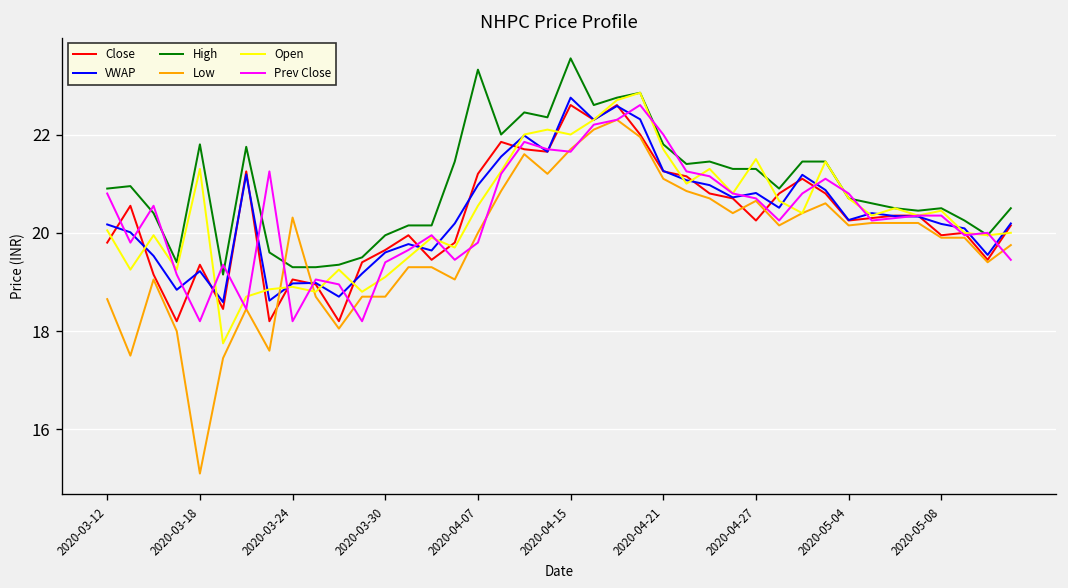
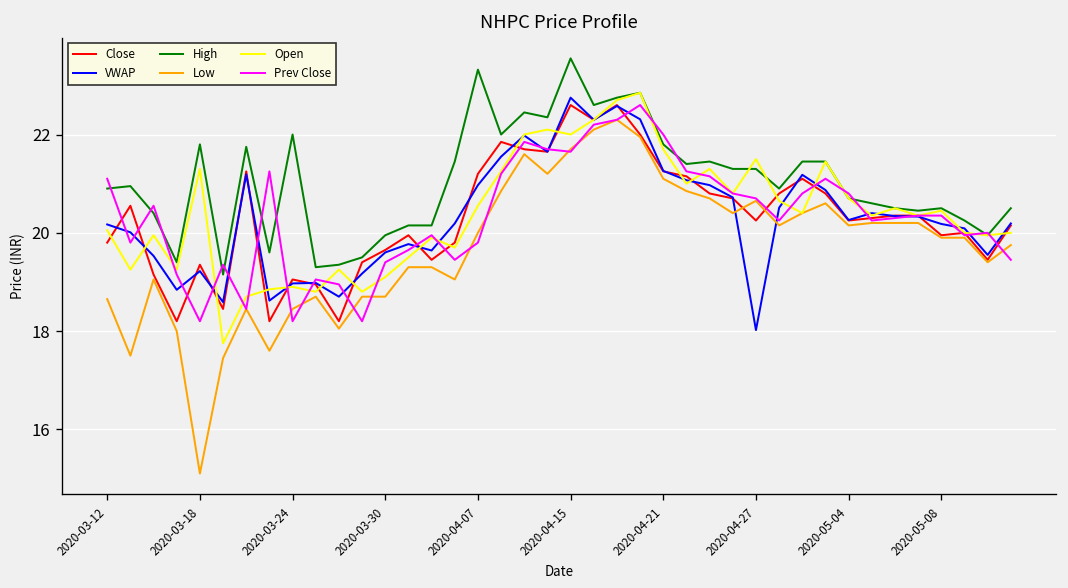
  {
    "Close": {
      "2020-03-12": 19.8,
      "2020-03-18": 19.4,
      "2020-03-24": 19.1,
      "2020-04-07": 21.2,
      "2020-04-15": 22.6,
      "2020-04-27": 20.3
    },
    "VWAP": {
      "2020-03-12": 20.2,
      "2020-03-18": 19.2,
      "2020-03-24": 19.0,
      "2020-04-07": 21.0,
      "2020-04-15": 22.8,
-     "2020-04-27": 20.8,
+     "2020-04-27": 18.0,
      "2020-05-08": 20.2
    },
    "High": {
      "2020-03-12": 20.9,
      "2020-03-18": 21.8,
-     "2020-03-24": 19.3,
+     "2020-03-24": 22.0,
      "2020-03-30": 20.0,
      "2020-04-07": 23.3,
      "2020-04-15": 23.6,
      "2020-04-21": 21.8,
      "2020-04-27": 21.3
    },
    "Low": {
      "2020-03-12": 18.7,
      "2020-03-18": 15.1,
-     "2020-03-24": 20.3,
+     "2020-03-24": 18.5,
      "2020-03-30": 18.7,
      "2020-04-07": 20.0,
      "2020-04-21": 21.1,
      "2020-05-04": 20.2
    },
    "Open": {
      "2020-03-12": 20.1,
      "2020-03-18": 21.3,
      "2020-03-24": 18.9,
      "2020-03-30": 19.1,
      "2020-04-07": 20.6,
      "2020-04-15": 22.0,
      "2020-04-21": 21.7,
      "2020-04-27": 21.5
    },
    "Prev Close": {
-     "2020-03-12": 20.8,
+     "2020-03-12": 21.1,
      "2020-03-18": 18.2,
      "2020-03-24": 18.2,
      "2020-03-30": 19.4,
      "2020-04-07": 19.8,
      "2020-04-21": 22.0,
      "2020-05-04": 20.8,
      "2020-05-08": 20.4
    }
  }
